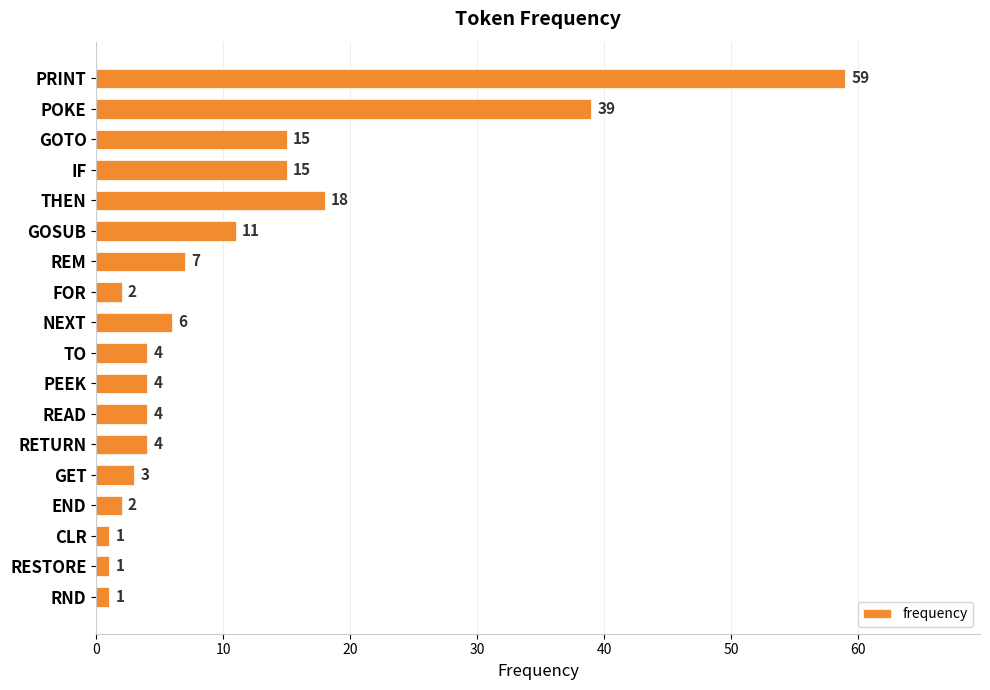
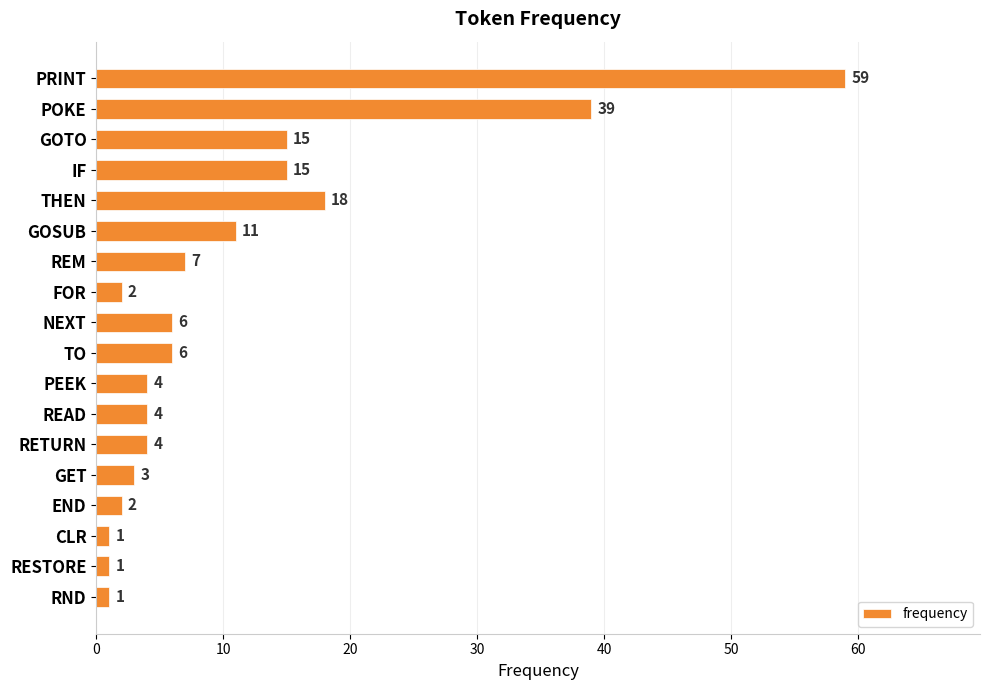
  {
    "PRINT": 59,
    "POKE": 39,
    "GOTO": 15,
    "IF": 15,
    "THEN": 18,
    "GOSUB": 11,
    "REM": 7,
    "FOR": 2,
    "NEXT": 6,
-   "TO": 4,
+   "TO": 6,
    "PEEK": 4,
    "READ": 4,
    "RETURN": 4,
    "GET": 3,
    "END": 2,
    "CLR": 1,
    "RESTORE": 1,
    "RND": 1
  }
